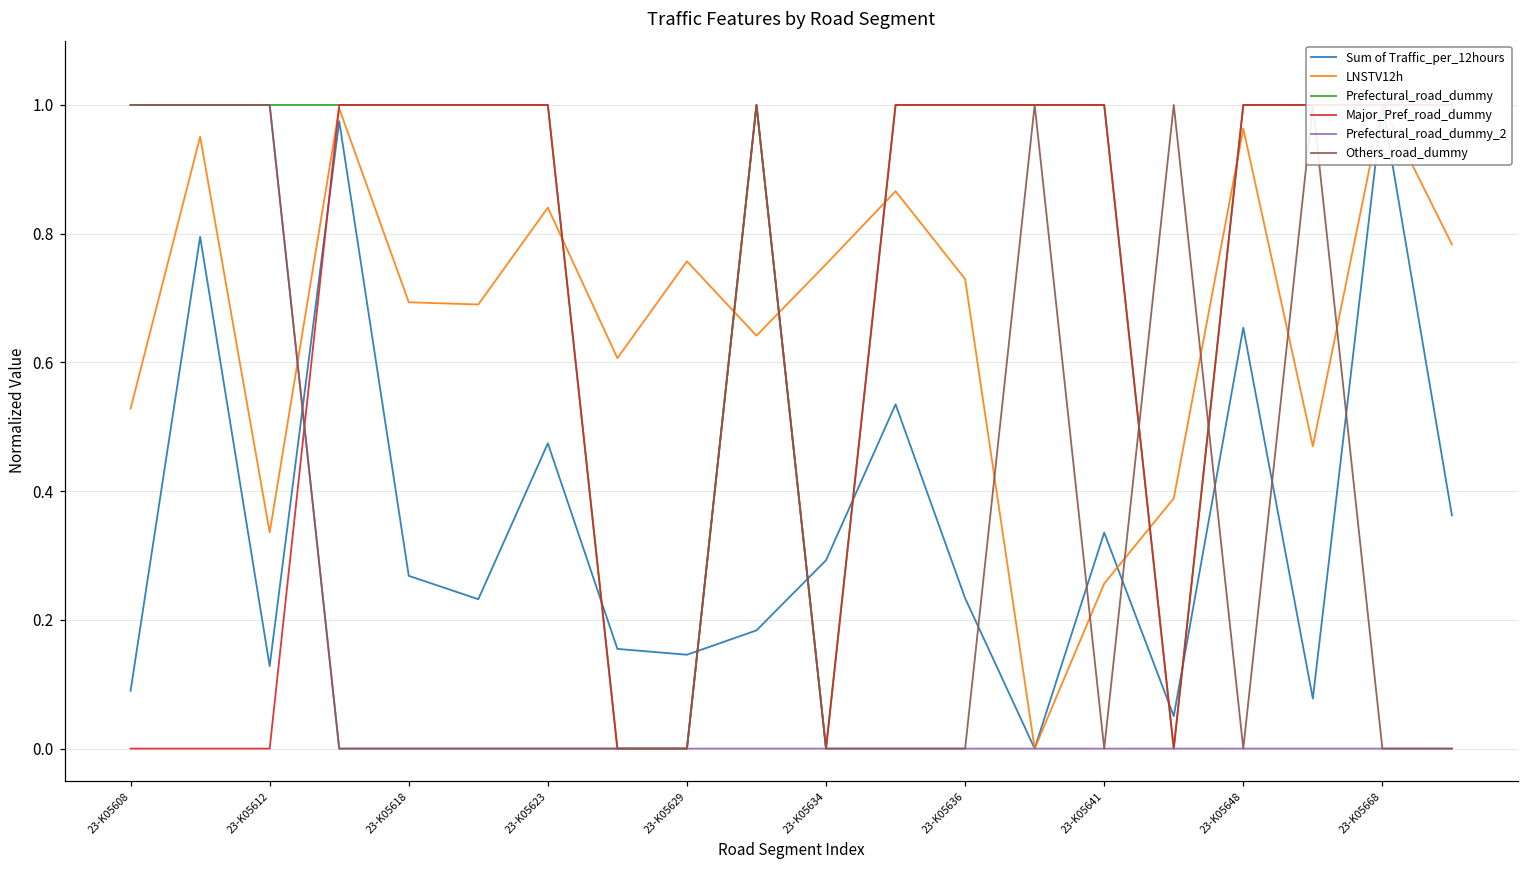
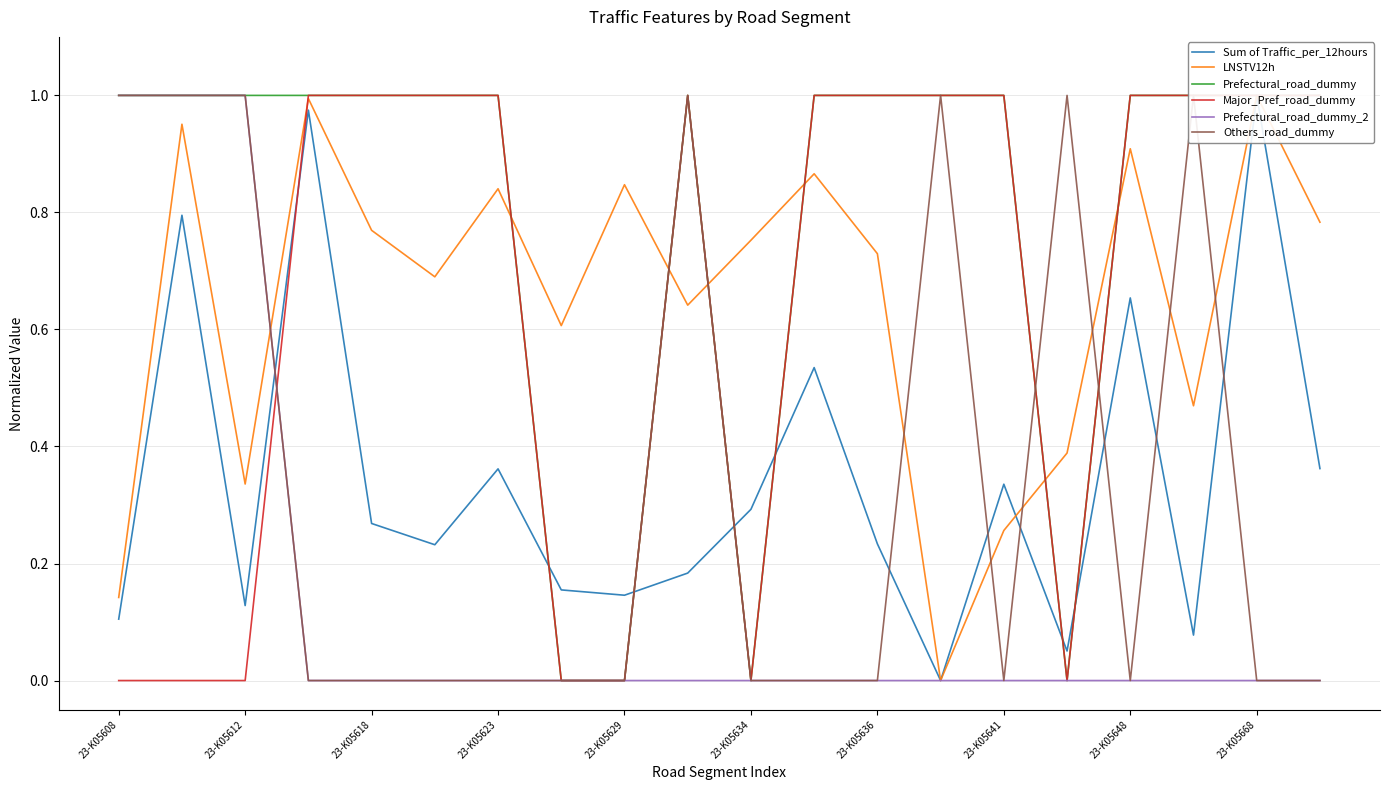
  {
    "Sum of Traffic_per_12hours": {
-     "23-K05608": 0.09,
+     "23-K05608": 0.10,
      "23-K05612": 0.13,
      "23-K05618": 0.27,
-     "23-K05623": 0.47,
+     "23-K05623": 0.36,
      "23-K05629": 0.15,
      "23-K05634": 0.29,
      "23-K05636": 0.23,
      "23-K05641": 0.34,
      "23-K05648": 0.65
    },
    "LNSTV12h": {
-     "23-K05608": 0.53,
+     "23-K05608": 0.14,
      "23-K05612": 0.34,
-     "23-K05618": 0.69,
+     "23-K05618": 0.77,
      "23-K05623": 0.84,
-     "23-K05629": 0.76,
+     "23-K05629": 0.85,
      "23-K05634": 0.75,
      "23-K05636": 0.73,
      "23-K05641": 0.26,
-     "23-K05648": 0.96
+     "23-K05648": 0.91
    },
    "Major_Pref_road_dummy": {
      "23-K05608": 0.00,
      "23-K05612": 0.00
    }
  }
